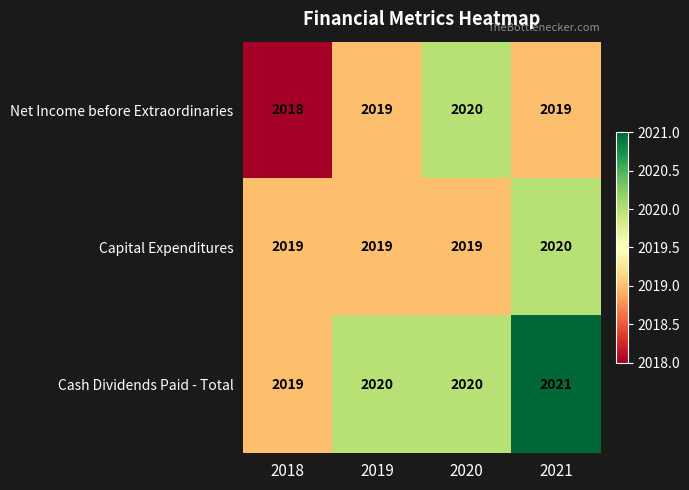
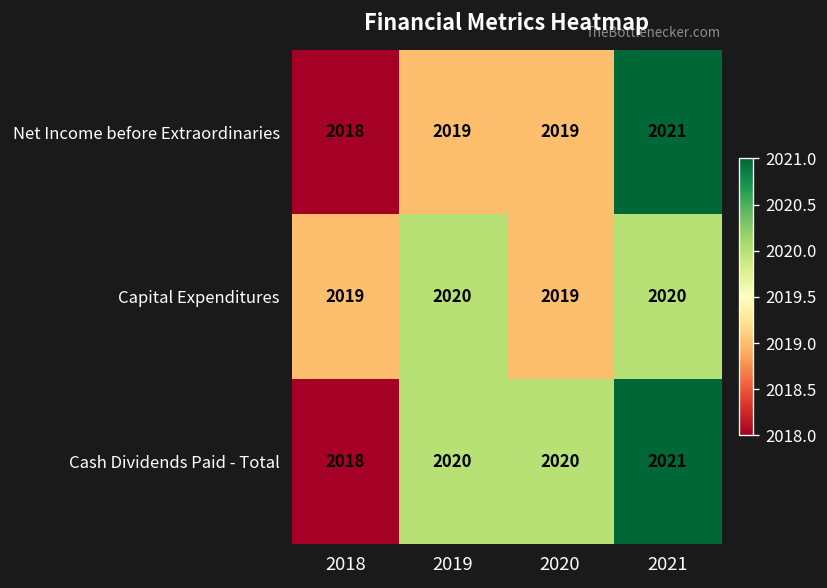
  {
    "Net Income before Extraordinaries": {
      "2018": 2018,
      "2019": 2019,
-     "2020": 2020,
-     "2021": 2019
+     "2020": 2019,
+     "2021": 2021
    },
    "Capital Expenditures": {
      "2018": 2019,
-     "2019": 2019,
+     "2019": 2020,
      "2020": 2019,
      "2021": 2020
    },
    "Cash Dividends Paid - Total": {
-     "2018": 2019,
+     "2018": 2018,
      "2019": 2020,
      "2020": 2020,
      "2021": 2021
    }
  }
